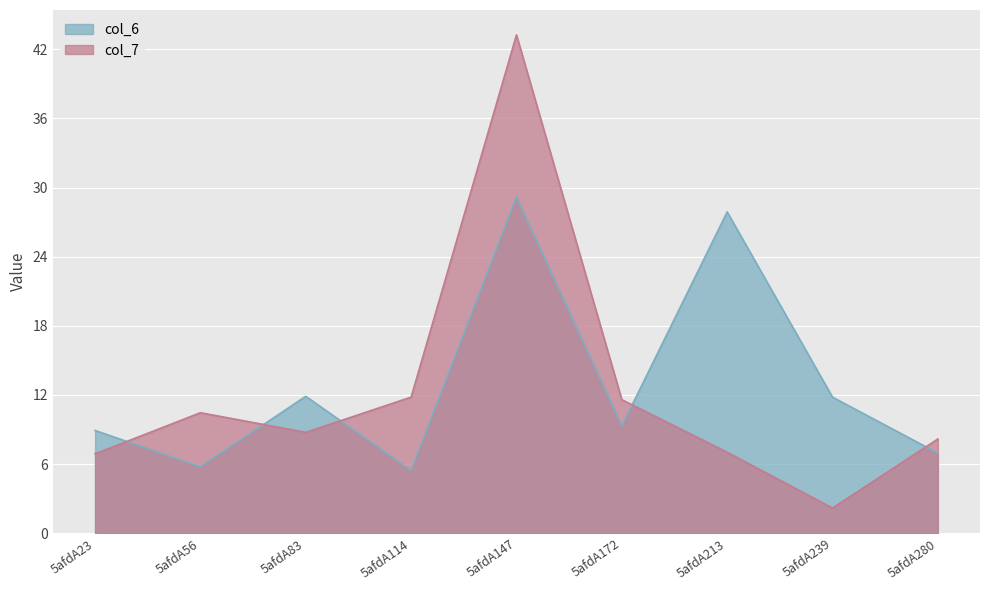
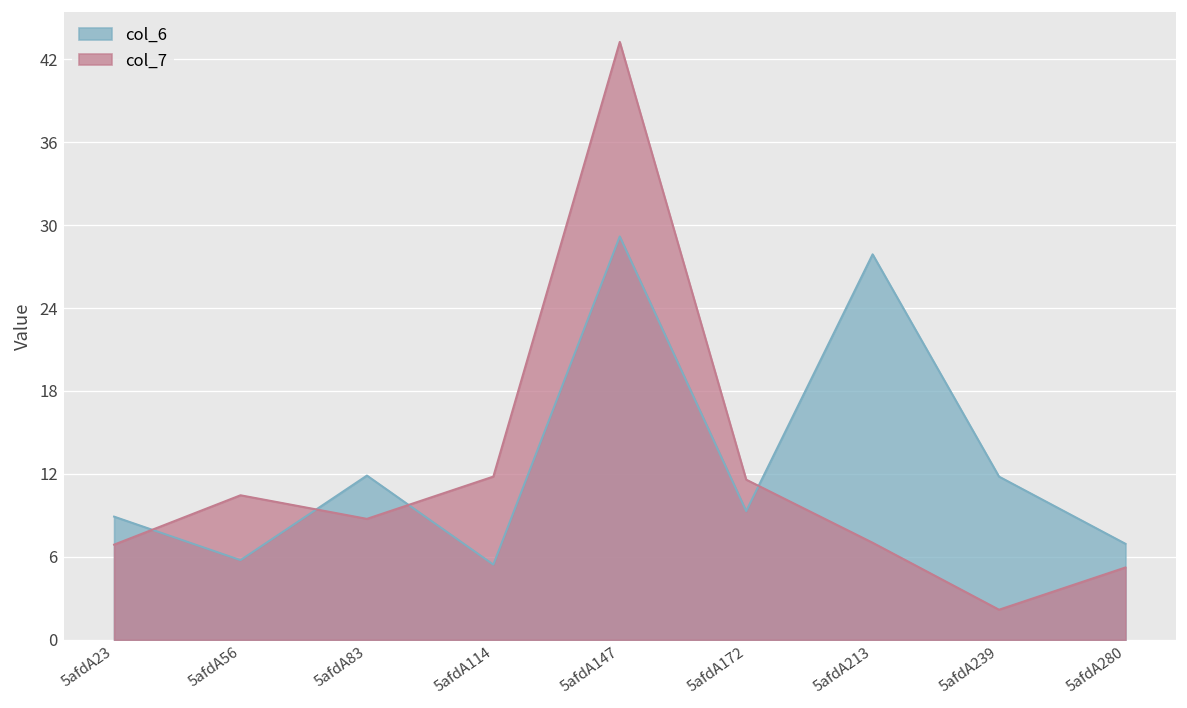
  {
    "col_6": {
      "5afdA23": 8.9,
      "5afdA56": 5.8,
      "5afdA83": 11.9,
      "5afdA114": 5.4,
      "5afdA147": 29.2,
      "5afdA172": 9.3,
      "5afdA213": 27.9,
      "5afdA239": 11.8,
      "5afdA280": 7.0
    },
    "col_7": {
      "5afdA23": 6.9,
      "5afdA56": 10.5,
      "5afdA83": 8.8,
      "5afdA114": 11.8,
      "5afdA147": 43.2,
      "5afdA172": 11.6,
      "5afdA213": 7.0,
      "5afdA239": 2.2,
-     "5afdA280": 8.2
+     "5afdA280": 5.2
    }
  }
